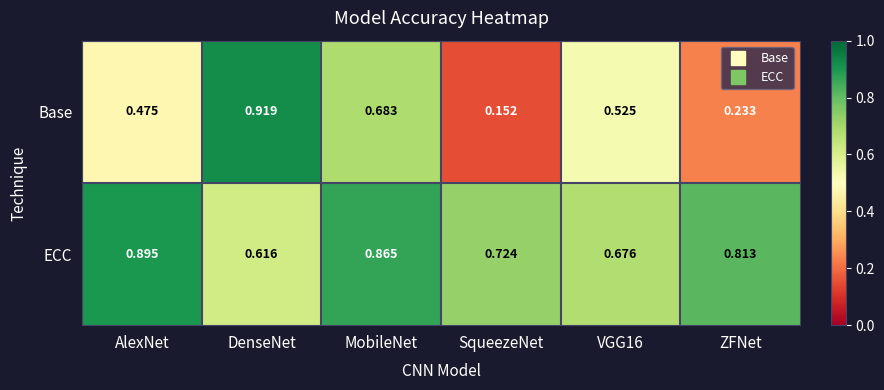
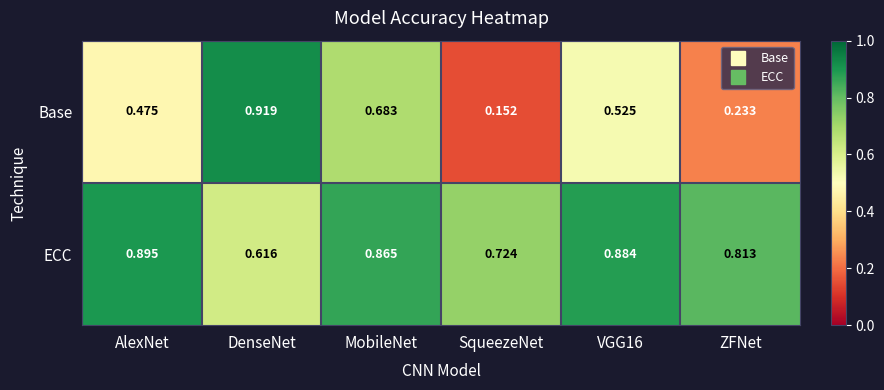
  {
    "Base": {
      "AlexNet": 0.475,
      "DenseNet": 0.919,
      "MobileNet": 0.683,
      "SqueezeNet": 0.152,
      "VGG16": 0.525,
      "ZFNet": 0.233
    },
    "ECC": {
      "AlexNet": 0.895,
      "DenseNet": 0.616,
      "MobileNet": 0.865,
      "SqueezeNet": 0.724,
-     "VGG16": 0.676,
+     "VGG16": 0.884,
      "ZFNet": 0.813
    }
  }
